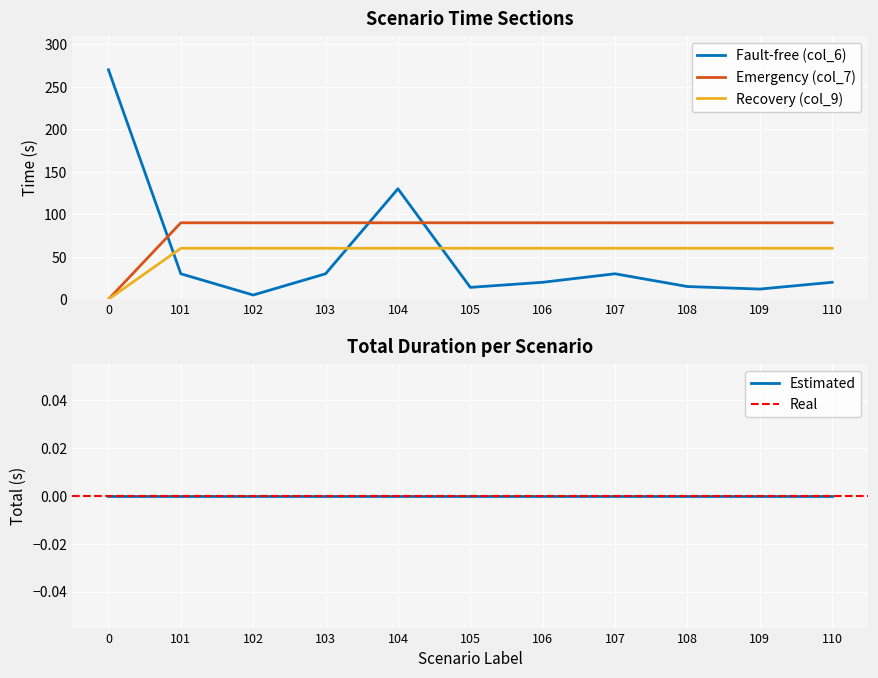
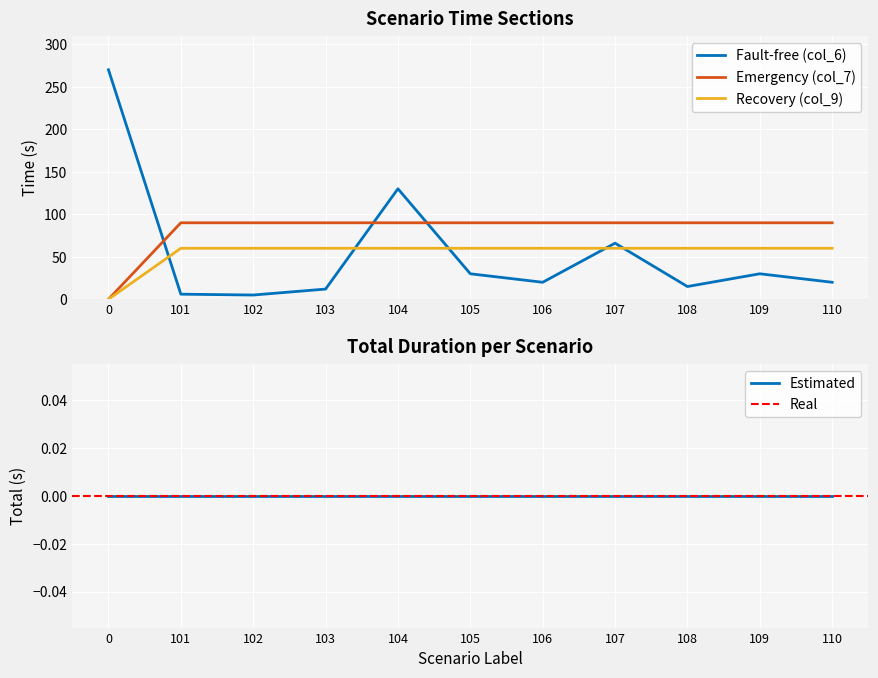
  {
    "Scenario Time Sections": {
      "Fault-free (col_6)": {
        "0": 270,
-       "101": 30,
+       "101": 10,
        "102": 10,
-       "103": 30,
+       "103": 10,
        "104": 130,
-       "105": 10,
+       "105": 30,
        "106": 20,
-       "107": 30,
+       "107": 70,
        "108": 20,
-       "109": 10,
+       "109": 30,
        "110": 20
      },
      "Emergency (col_7)": {
        "101": 90,
        "102": 90,
        "103": 90,
        "104": 90,
        "105": 90,
        "106": 90,
        "107": 90,
        "108": 90,
        "109": 90,
        "110": 90
      },
      "Recovery (col_9)": {
        "101": 60,
        "102": 60,
        "103": 60,
        "104": 60,
        "105": 60,
        "106": 60,
        "107": 60,
        "108": 60,
        "109": 60,
        "110": 60
      }
    },
    "Total Duration per Scenario": {
      "0": 0.000,
      "101": 0.000,
      "102": 0.000,
      "103": 0.000,
      "104": 0.000,
      "105": 0.000,
      "106": 0.000,
      "107": 0.000,
      "108": 0.000,
      "109": 0.000,
      "110": 0.000
    }
  }
